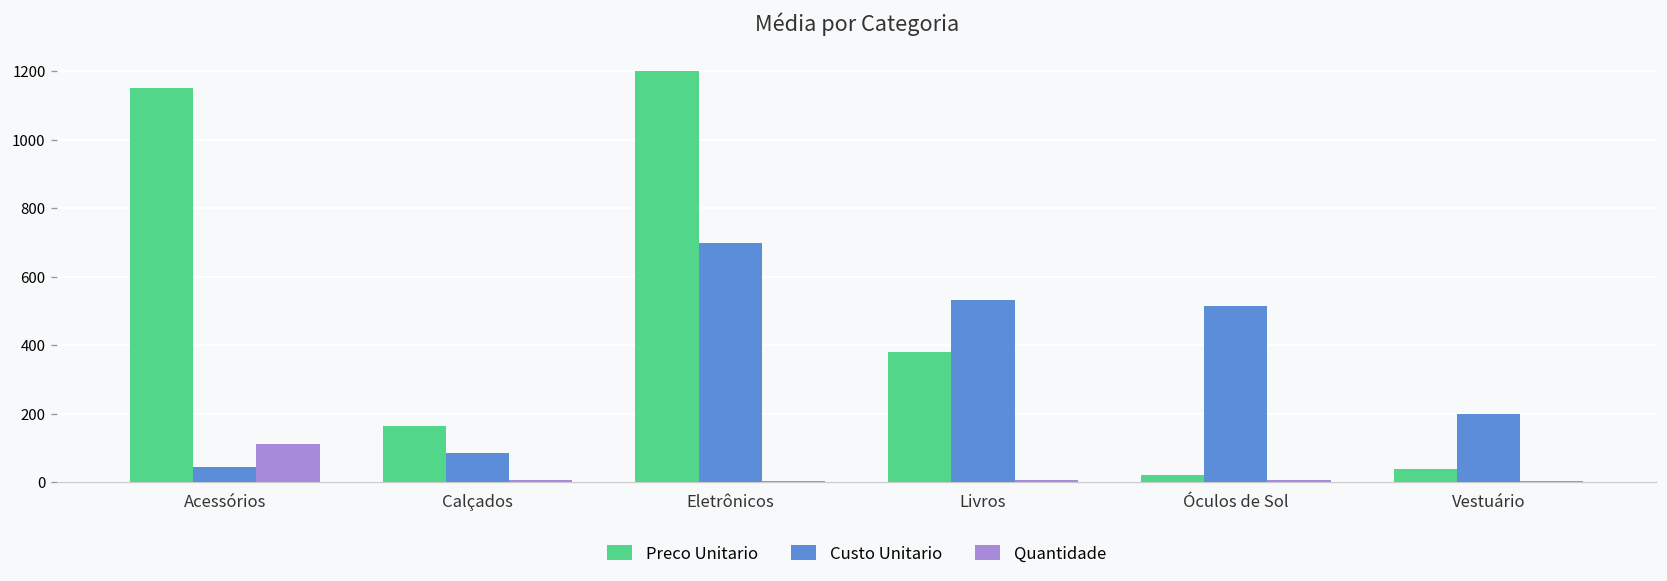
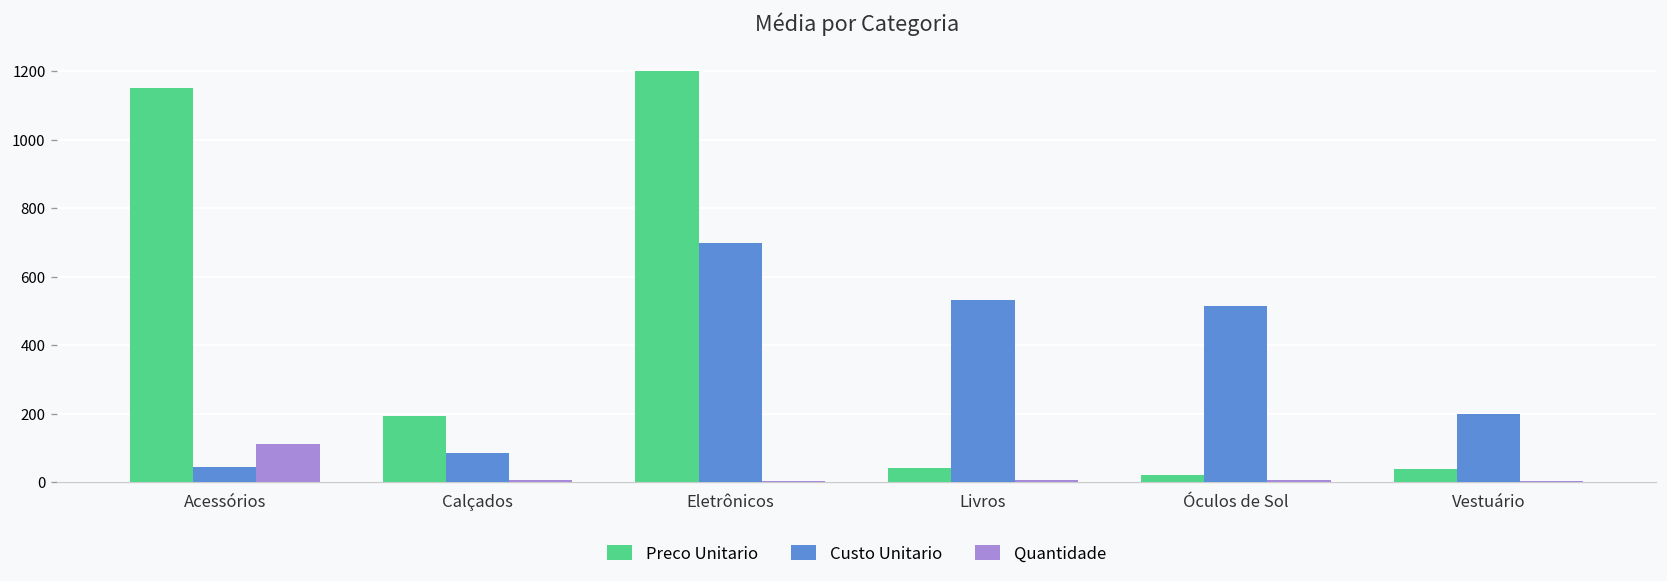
  {
    "Preco Unitario": {
      "Acessórios": 1150,
-     "Calçados": 160,
+     "Calçados": 190,
      "Eletrônicos": 1200,
-     "Livros": 380,
+     "Livros": 40,
      "Óculos de Sol": 20,
      "Vestuário": 40
    },
    "Custo Unitario": {
      "Acessórios": 50,
      "Calçados": 90,
      "Eletrônicos": 700,
      "Livros": 530,
      "Óculos de Sol": 520,
      "Vestuário": 200
    },
    "Quantidade": {
      "Acessórios": 110
    }
  }
